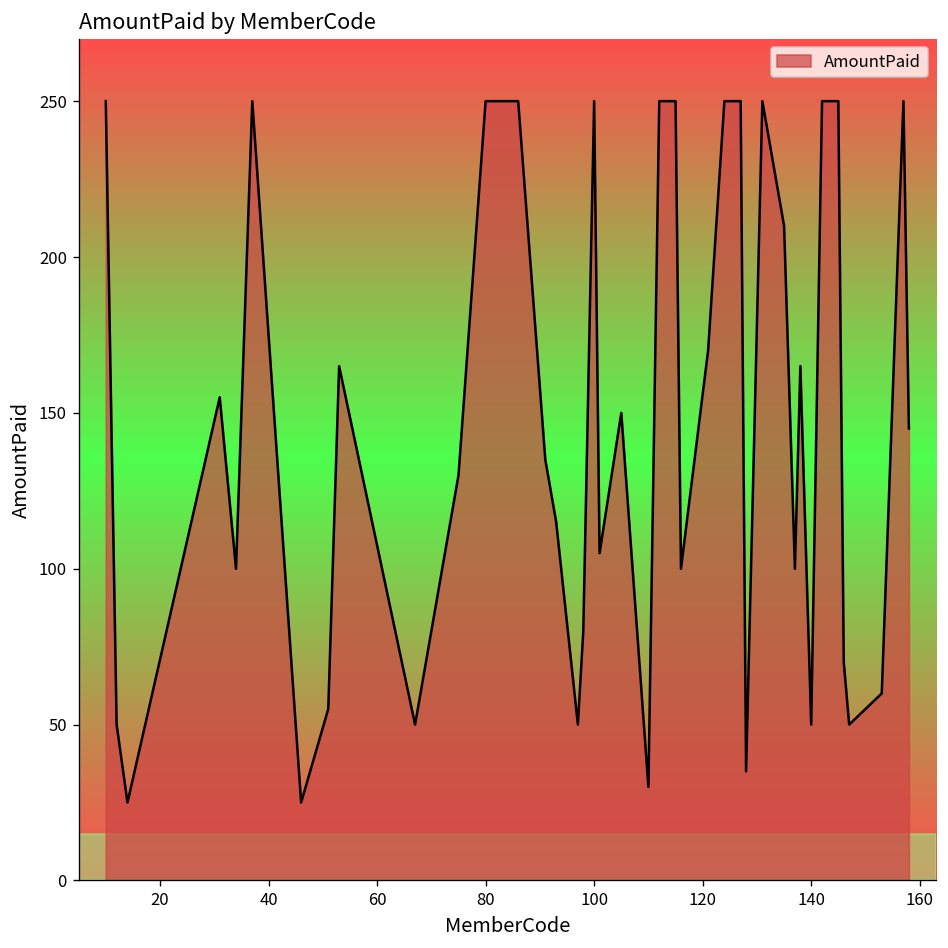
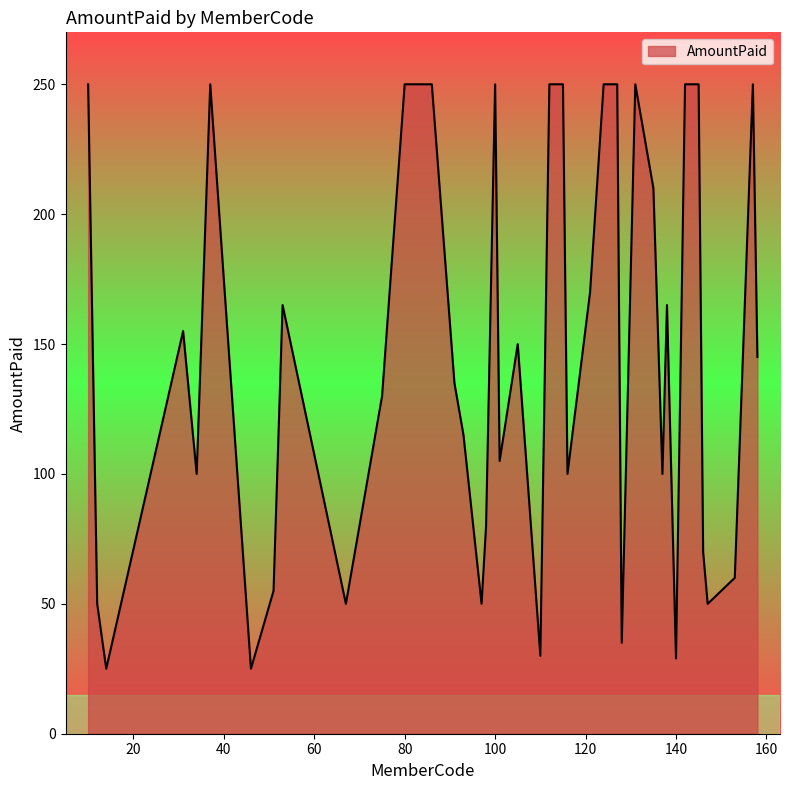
  {
    "80": 250,
    "100": 250,
-   "140": 50
+   "140": 29
  }
